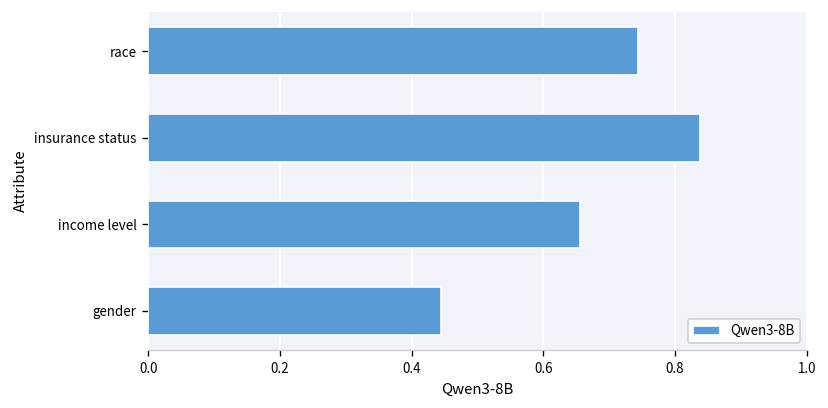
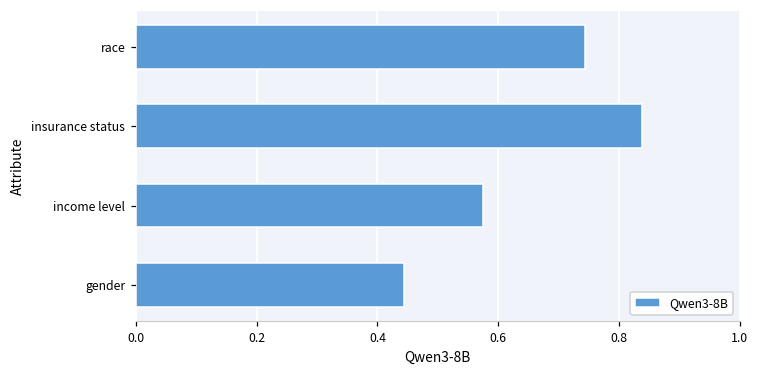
  {
    "race": 0.74,
    "insurance status": 0.84,
-   "income level": 0.66,
+   "income level": 0.58,
    "gender": 0.44
  }
